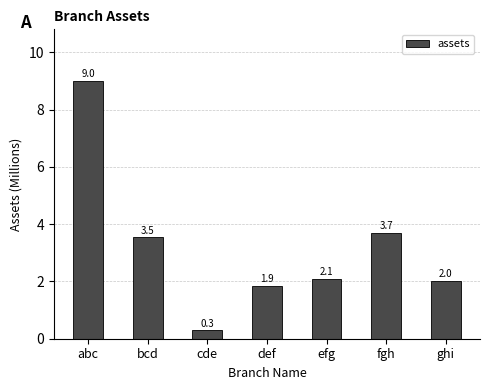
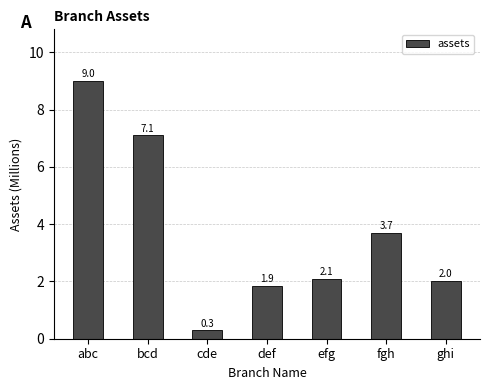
  {
    "abc": 9.0,
-   "bcd": 3.5,
+   "bcd": 7.1,
    "cde": 0.3,
    "def": 1.9,
    "efg": 2.1,
    "fgh": 3.7,
    "ghi": 2.0
  }
